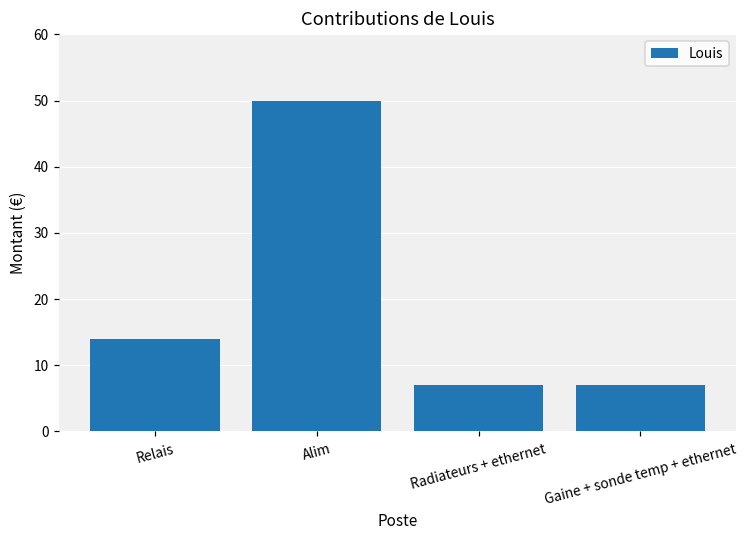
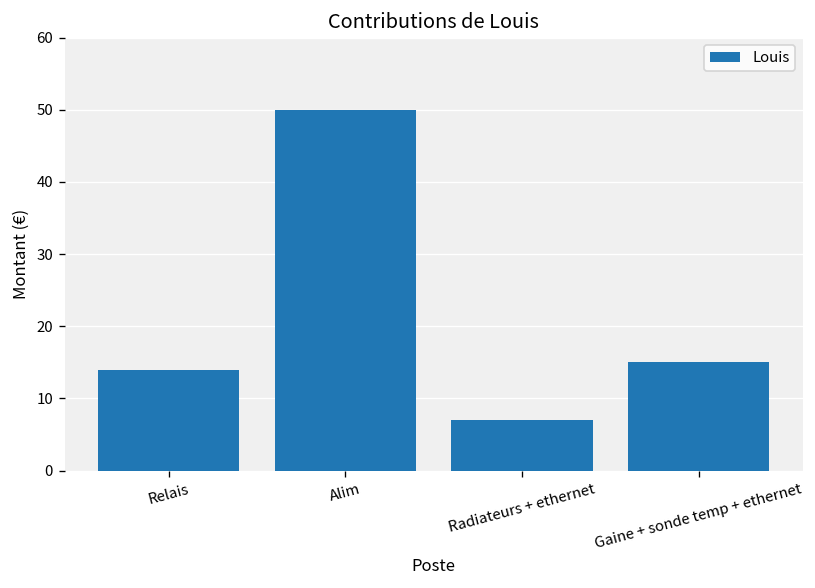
  {
    "Relais": 14,
    "Alim": 50,
    "Radiateurs + ethernet": 7,
-   "Gaine + sonde temp + ethernet": 7
+   "Gaine + sonde temp + ethernet": 15
  }
